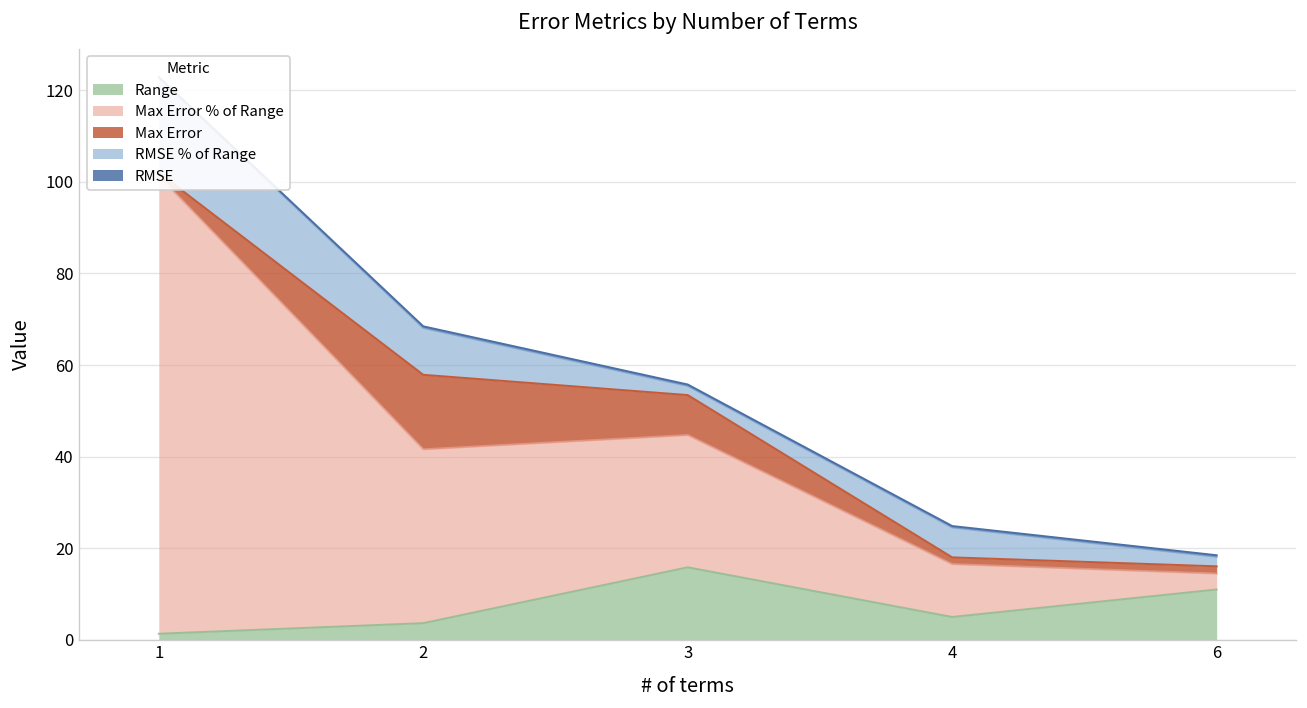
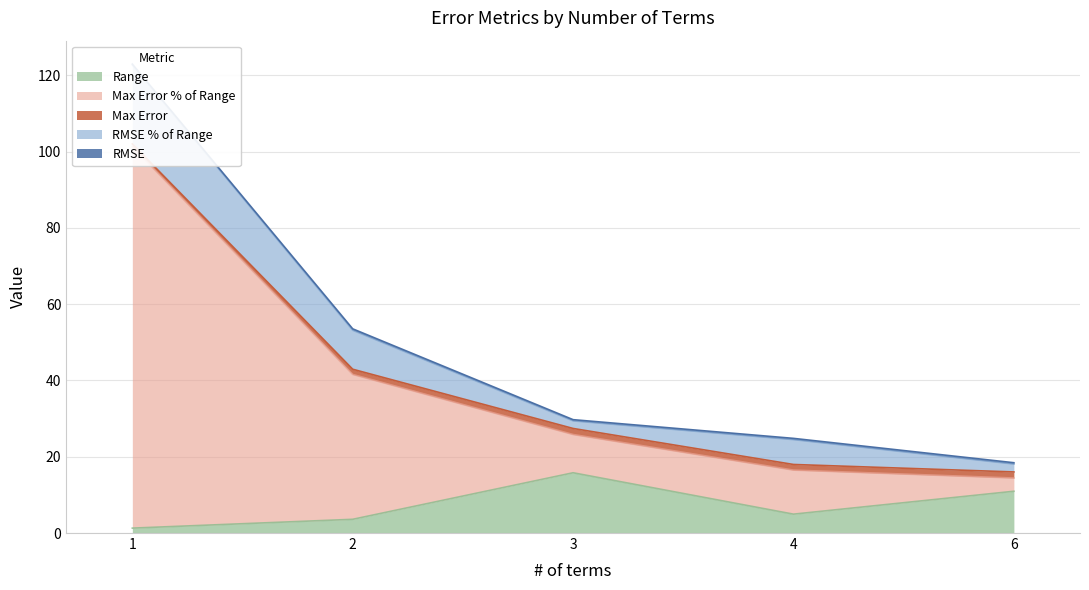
  {
    "Range": {
      "1": 1,
      "2": 4,
      "3": 16,
      "4": 5,
      "6": 11
    },
    "Max Error % of Range": {
      "2": 38,
-     "3": 29,
+     "3": 10,
      "4": 12,
      "6": 3
    },
    "Max Error": {
-     "2": 16,
-     "3": 9,
+     "2": 1,
+     "3": 2,
      "4": 1,
      "6": 2
    }
  }
